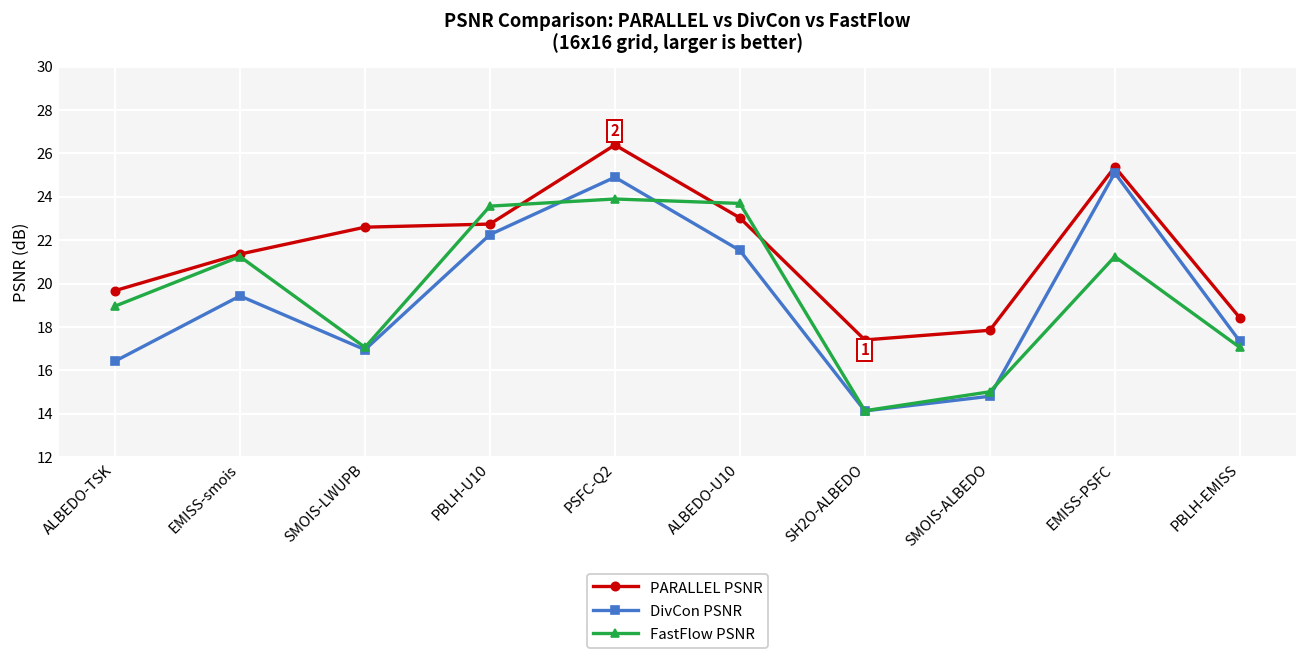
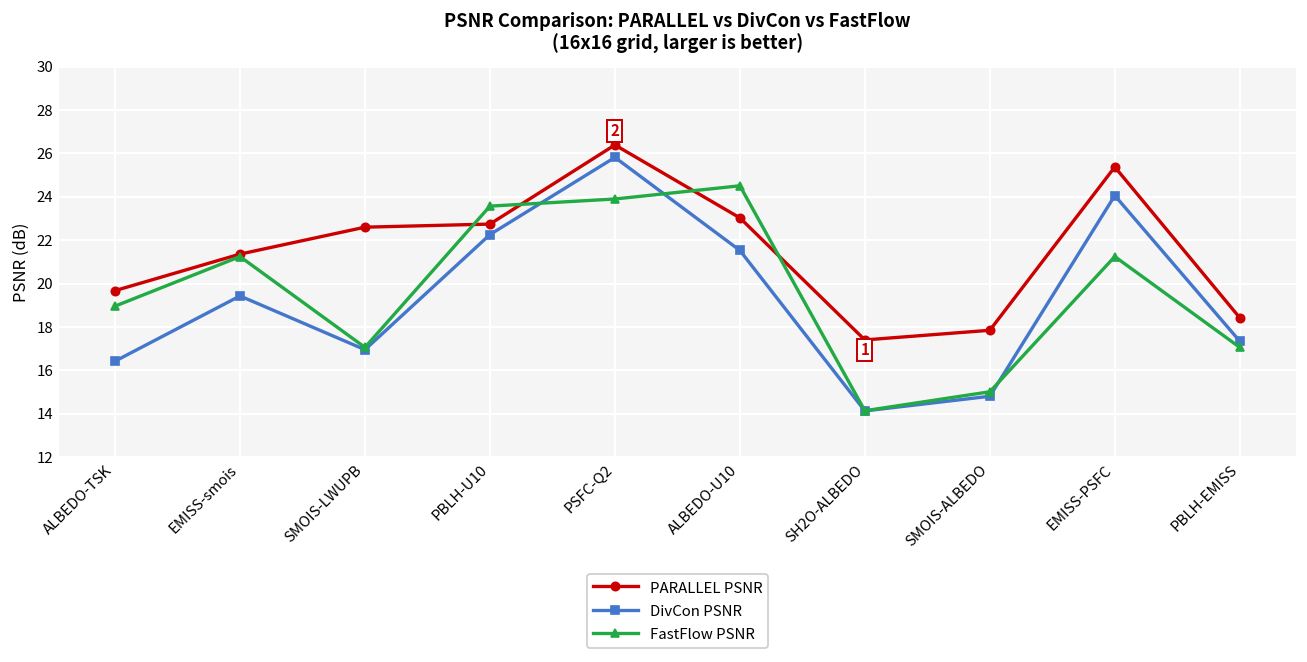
  {
    "PARALLEL PSNR": {
      "ALBEDO-TSK": 19.7,
      "SMOIS-LWUPB": 22.6,
      "PBLH-U10": 22.7,
      "ALBEDO-U10": 23.0,
      "SMOIS-ALBEDO": 17.8,
      "EMISS-PSFC": 25.4,
      "PBLH-EMISS": 18.4
    },
    "DivCon PSNR": {
      "ALBEDO-TSK": 16.4,
      "EMISS-smois": 19.4,
      "PBLH-U10": 22.3,
-     "PSFC-Q2": 24.9,
+     "PSFC-Q2": 25.8,
      "ALBEDO-U10": 21.5,
      "SMOIS-ALBEDO": 14.8,
-     "EMISS-PSFC": 25.1,
+     "EMISS-PSFC": 24.1,
      "PBLH-EMISS": 17.3
    },
    "FastFlow PSNR": {
      "ALBEDO-TSK": 19.0,
      "PBLH-U10": 23.6,
      "PSFC-Q2": 23.9,
-     "ALBEDO-U10": 23.7,
+     "ALBEDO-U10": 24.5,
      "SMOIS-ALBEDO": 15.0,
      "EMISS-PSFC": 21.2,
      "PBLH-EMISS": 17.1
    }
  }
